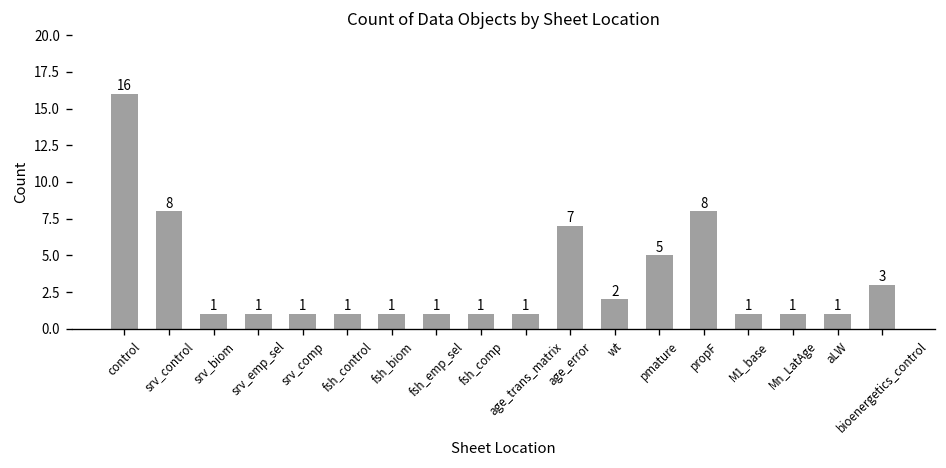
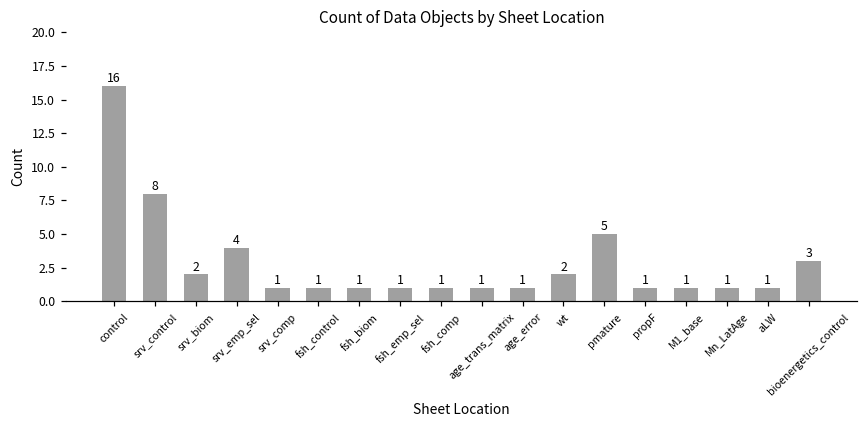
  {
    "control": 16,
    "srv_control": 8,
-   "srv_biom": 1,
-   "srv_emp_sel": 1,
+   "srv_biom": 2,
+   "srv_emp_sel": 4,
    "srv_comp": 1,
    "fsh_control": 1,
    "fsh_biom": 1,
    "fsh_emp_sel": 1,
    "fsh_comp": 1,
    "age_trans_matrix": 1,
-   "age_error": 7,
+   "age_error": 1,
    "wt": 2,
    "pmature": 5,
-   "propF": 8,
+   "propF": 1,
    "M1_base": 1,
    "Mn_LatAge": 1,
    "aLW": 1,
    "bioenergetics_control": 3
  }
